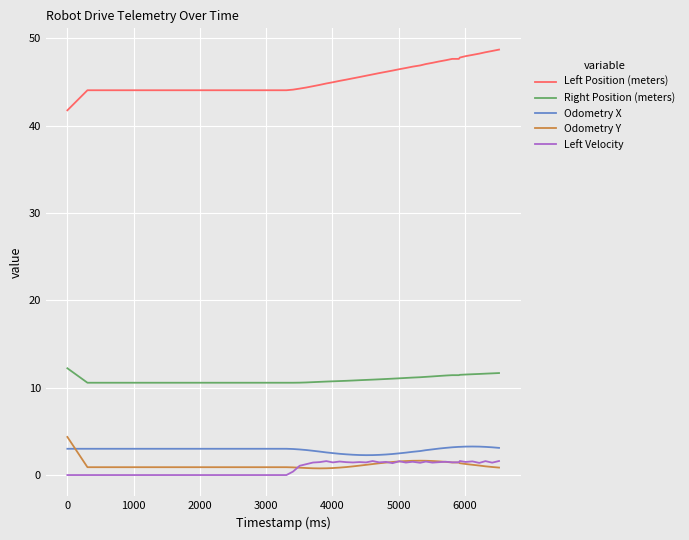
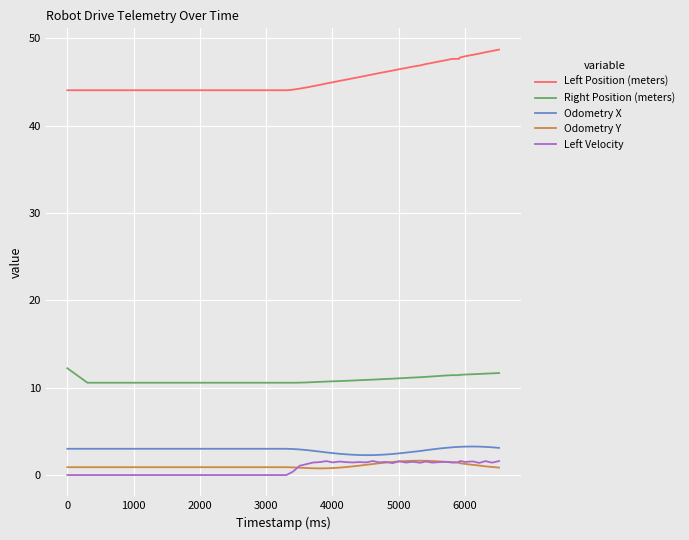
  {
    "Left Position (meters)": {
-     "0": 42
+     "0": 44
    },
    "Right Position (meters)": {
      "0": 12
    },
    "Odometry X": {
      "0": 3
    },
    "Odometry Y": {
-     "0": 4
+     "0": 1
    },
    "Left Velocity": {
      "0": 0
    }
  }
